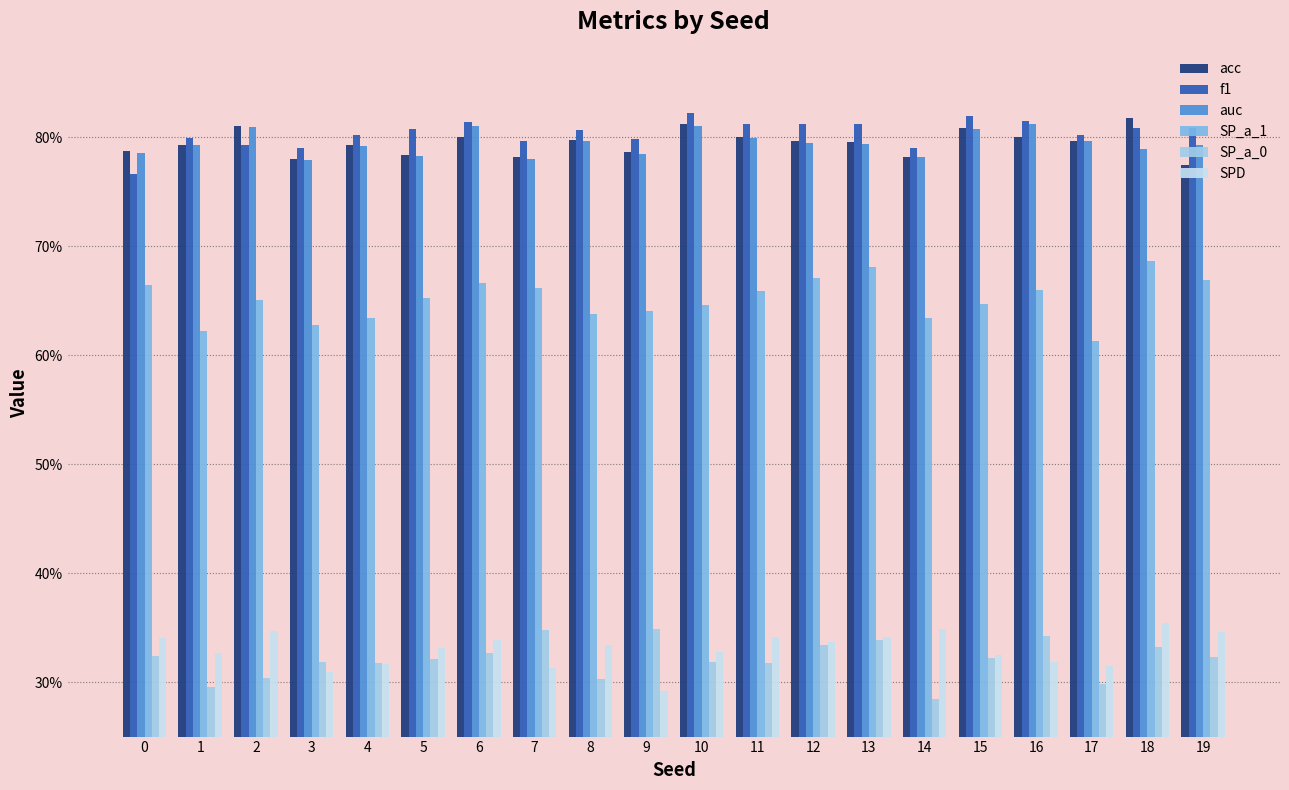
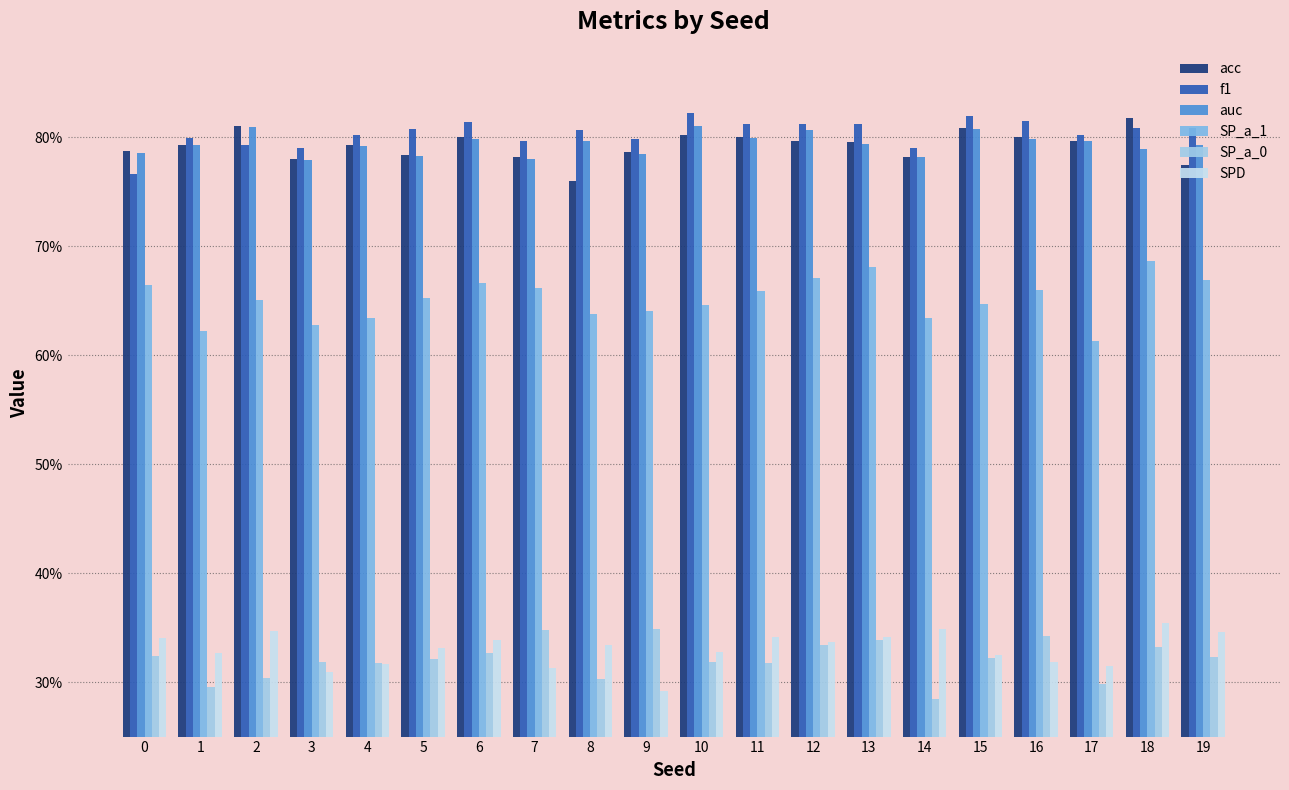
  {
    "acc": {
      "0": "78.7%",
      "1": "79.2%",
      "2": "81.0%",
      "3": "78.0%",
      "4": "79.2%",
      "5": "78.4%",
      "6": "80.0%",
      "7": "78.1%",
-     "8": "79.7%",
+     "8": "76.0%",
      "9": "78.6%",
-     "10": "81.2%",
+     "10": "80.1%",
      "11": "80.0%",
      "12": "79.6%",
      "13": "79.5%",
      "14": "78.2%",
      "15": "80.8%",
      "16": "80.0%",
      "17": "79.6%",
      "18": "81.7%",
      "19": "77.4%"
    },
    "f1": {
      "0": "76.6%",
      "1": "79.9%",
      "2": "79.2%",
      "3": "79.0%",
      "4": "80.2%",
      "5": "80.7%",
      "6": "81.4%",
      "7": "79.7%",
      "8": "80.6%",
      "9": "79.8%",
      "10": "82.2%",
      "11": "81.2%",
      "12": "81.2%",
      "13": "81.2%",
      "14": "79.0%",
      "15": "81.9%",
      "16": "81.4%",
      "17": "80.2%",
      "18": "80.8%",
      "19": "80.9%"
    },
    "auc": {
      "0": "78.5%",
      "1": "79.2%",
      "2": "80.9%",
      "3": "77.9%",
      "4": "79.2%",
      "5": "78.2%",
-     "6": "81.0%",
+     "6": "79.8%",
      "7": "78.0%",
      "8": "79.6%",
      "9": "78.5%",
      "10": "81.0%",
      "11": "79.9%",
-     "12": "79.5%",
+     "12": "80.7%",
      "13": "79.3%",
      "14": "78.2%",
      "15": "80.7%",
-     "16": "81.2%",
+     "16": "79.8%",
      "17": "79.6%",
      "18": "78.9%",
      "19": "79.2%"
    }
  }
